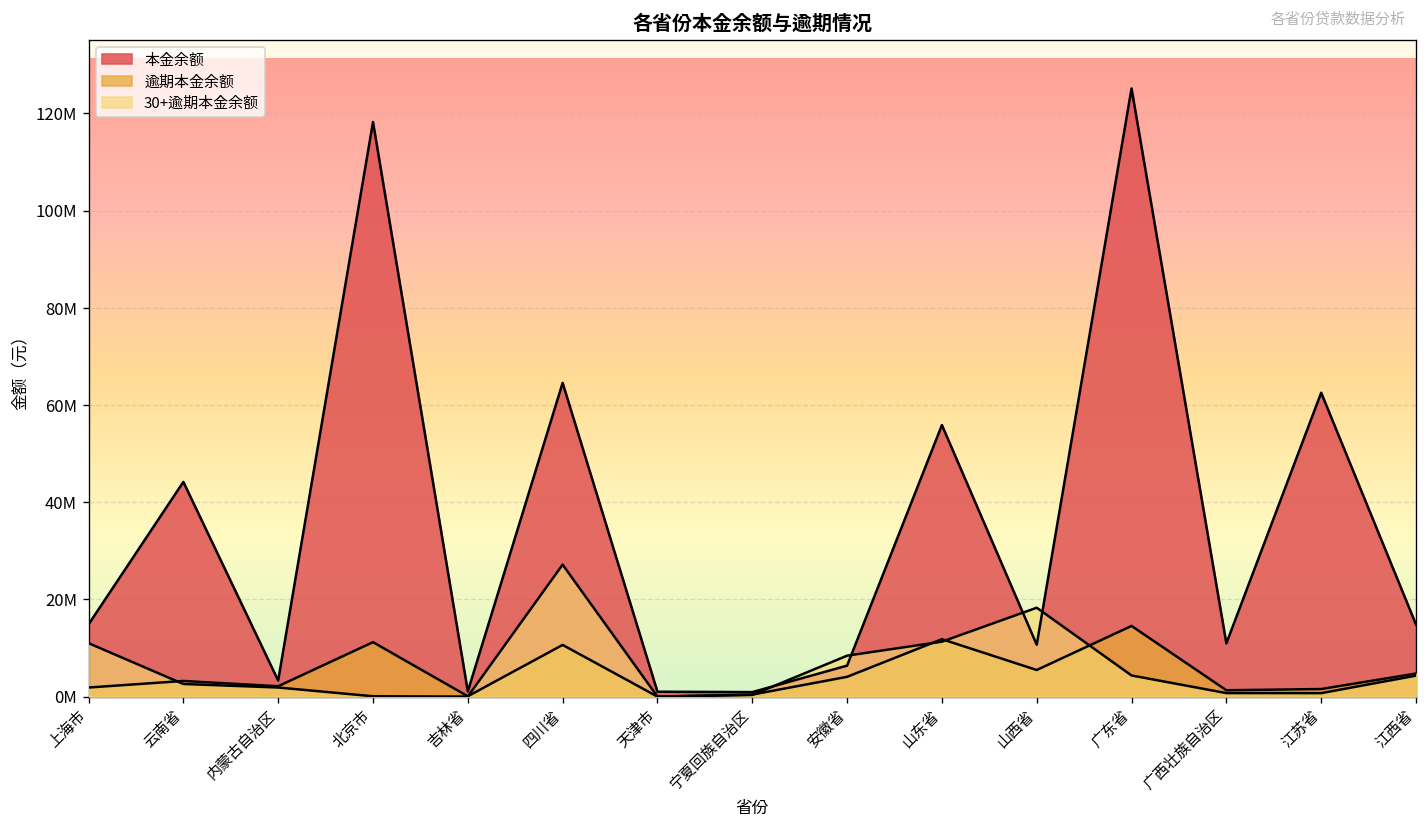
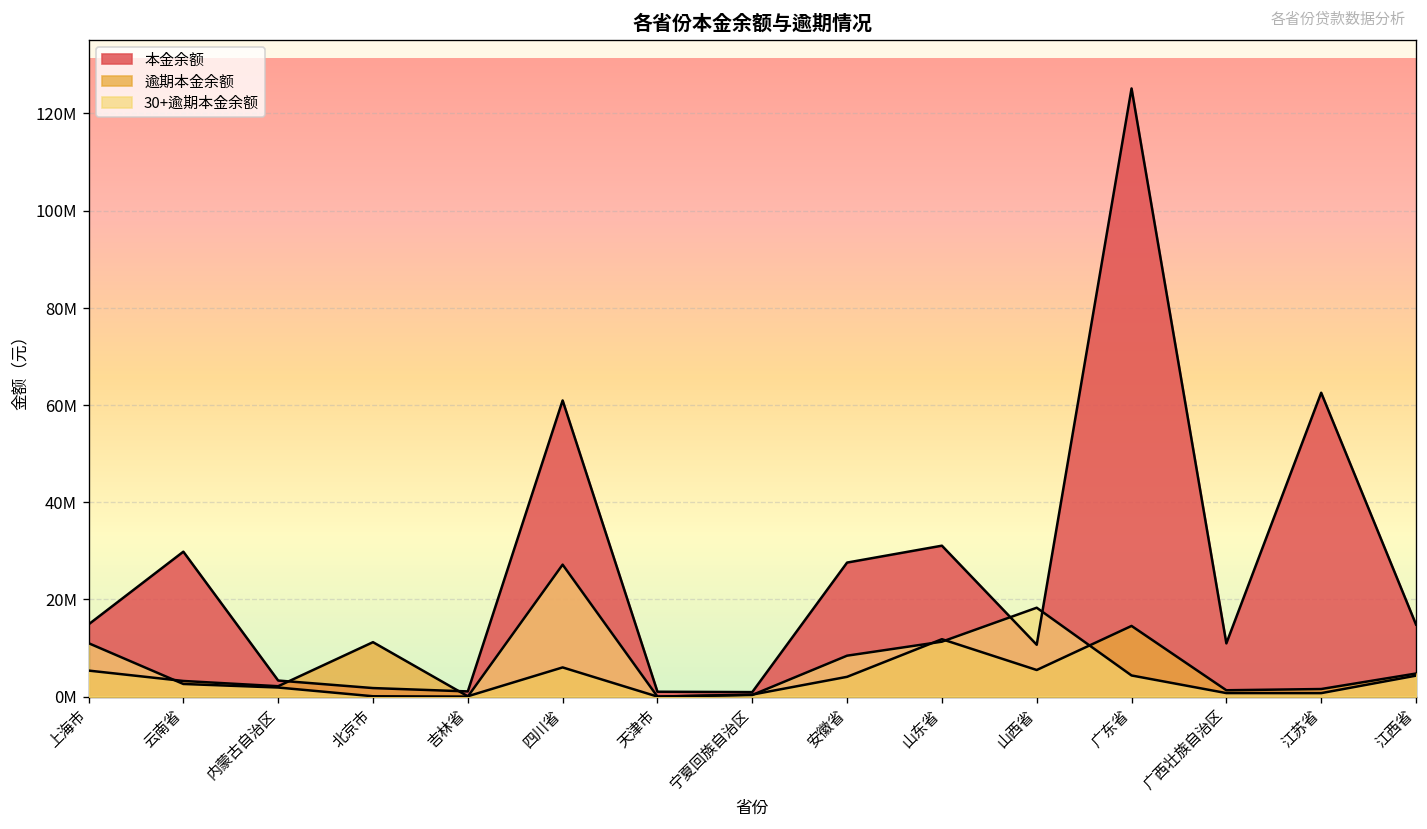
  {
    "本金余额": {
      "上海市": 15000000,
-     "云南省": 44000000,
+     "云南省": 30000000,
      "内蒙古自治区": 3000000,
-     "北京市": 118000000,
+     "北京市": 2000000,
      "吉林省": 1000000,
-     "四川省": 65000000,
+     "四川省": 61000000,
      "天津市": 1000000,
-     "安徽省": 6000000,
-     "山东省": 56000000,
+     "安徽省": 28000000,
+     "山东省": 31000000,
      "山西省": 11000000,
      "广东省": 125000000,
      "广西壮族自治区": 11000000,
      "江苏省": 63000000,
      "江西省": 15000000
    },
    "逾期本金余额": {
-     "上海市": 2000000,
+     "上海市": 5000000,
      "云南省": 3000000,
      "北京市": 11000000,
-     "四川省": 11000000,
+     "四川省": 6000000,
      "安徽省": 4000000,
      "山西省": 5000000,
      "广东省": 15000000,
      "江苏省": 2000000
    },
    "30+逾期本金余额": {
      "上海市": 11000000,
      "云南省": 3000000,
      "北京市": 0,
      "四川省": 27000000,
      "安徽省": 8000000,
      "山西省": 18000000,
      "广东省": 4000000,
      "江苏省": 1000000
    }
  }
